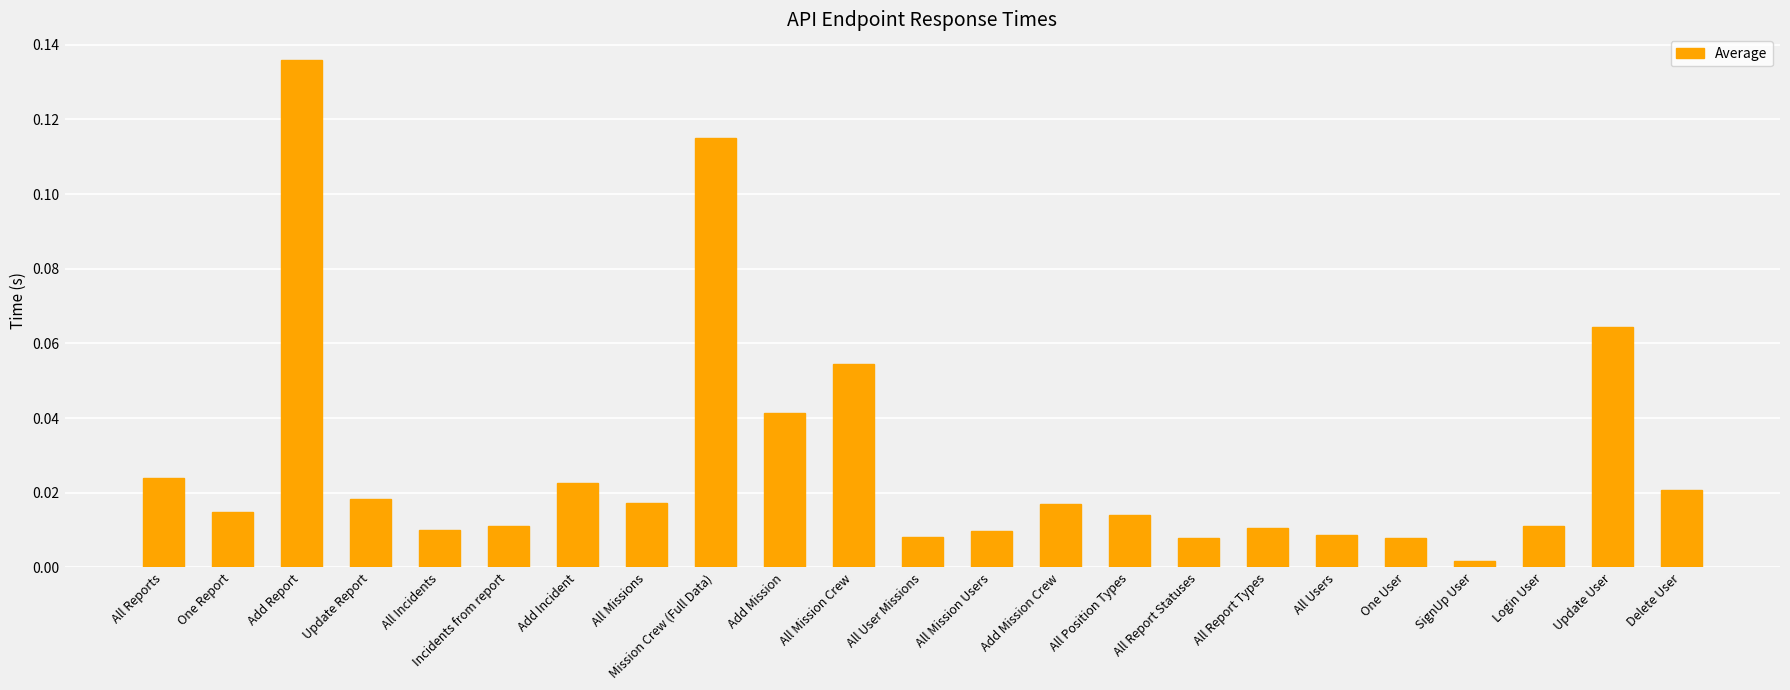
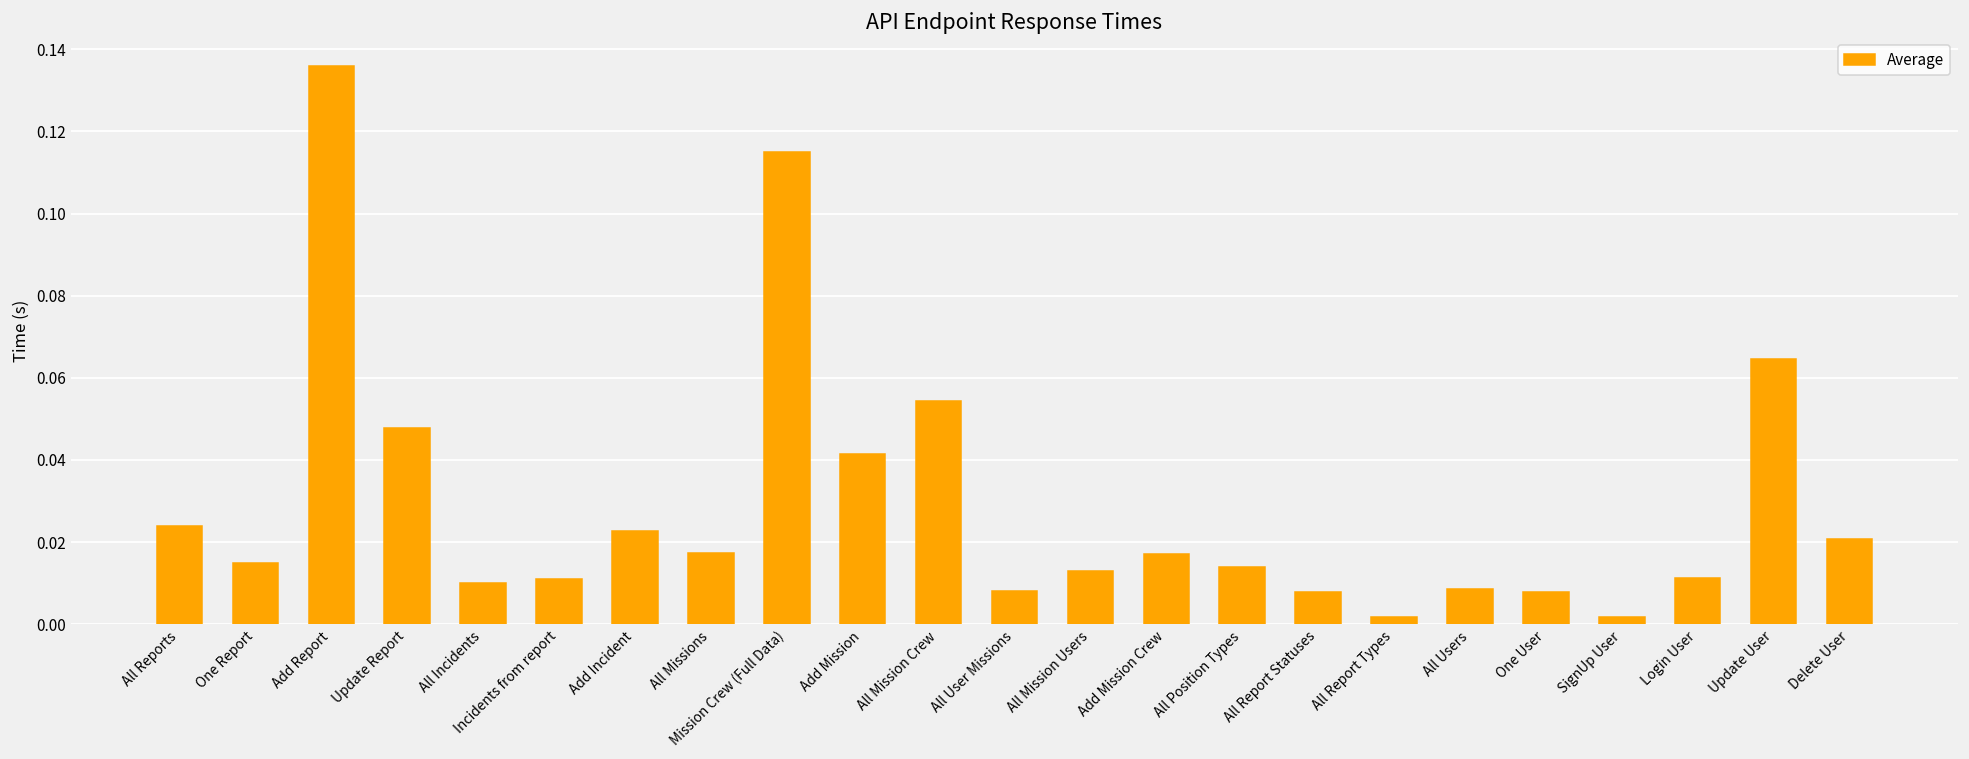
  {
    "All Reports": 0.024,
    "One Report": 0.015,
    "Add Report": 0.136,
-   "Update Report": 0.018,
+   "Update Report": 0.048,
    "All Incidents": 0.010,
    "Incidents from report": 0.011,
    "Add Incident": 0.023,
    "All Missions": 0.017,
    "Mission Crew (Full Data)": 0.115,
    "Add Mission": 0.041,
    "All Mission Crew": 0.054,
    "All User Missions": 0.008,
-   "All Mission Users": 0.010,
+   "All Mission Users": 0.013,
    "Add Mission Crew": 0.017,
    "All Position Types": 0.014,
    "All Report Statuses": 0.008,
-   "All Report Types": 0.011,
+   "All Report Types": 0.002,
    "All Users": 0.009,
    "One User": 0.008,
    "SignUp User": 0.002,
    "Login User": 0.011,
    "Update User": 0.065,
    "Delete User": 0.021
  }
